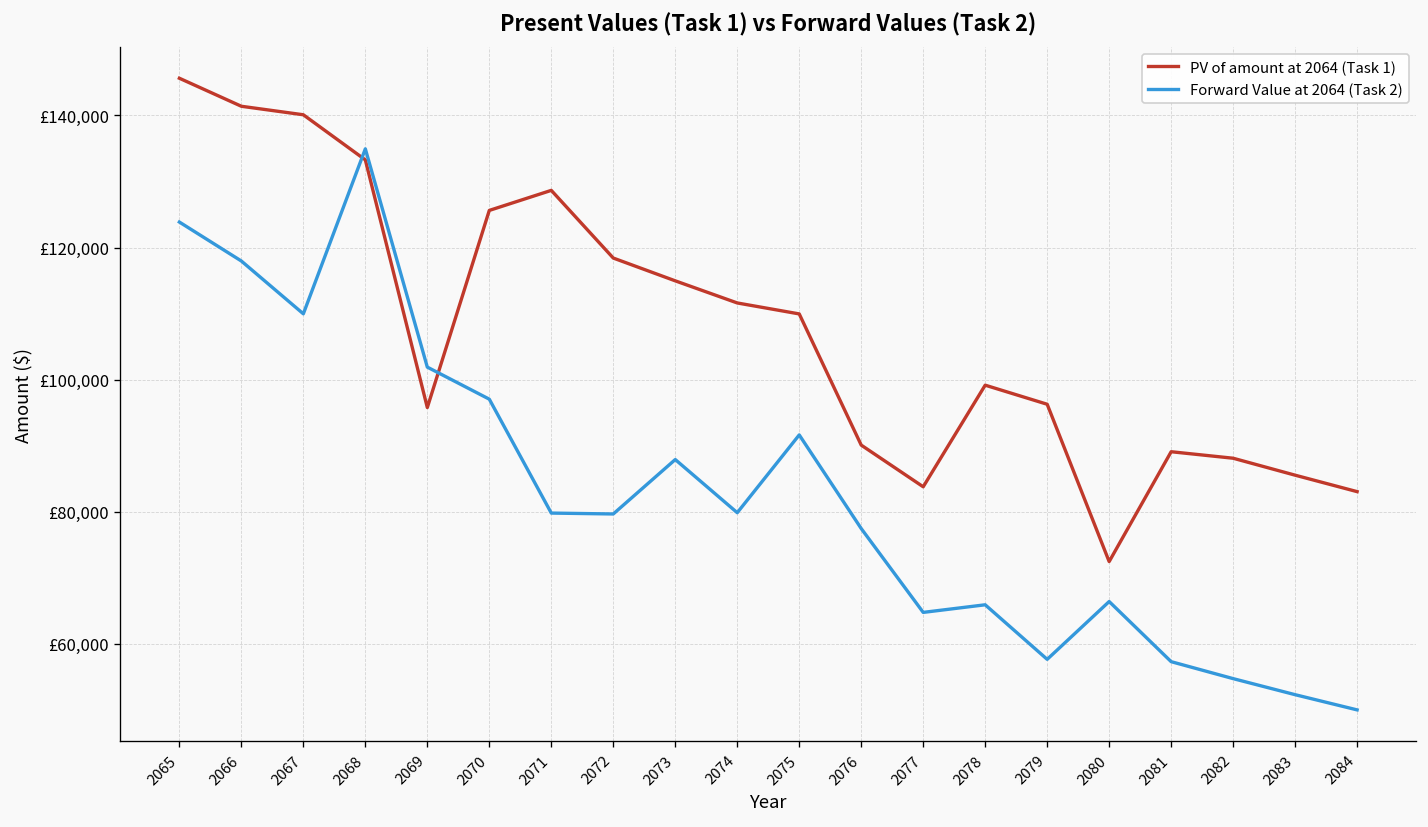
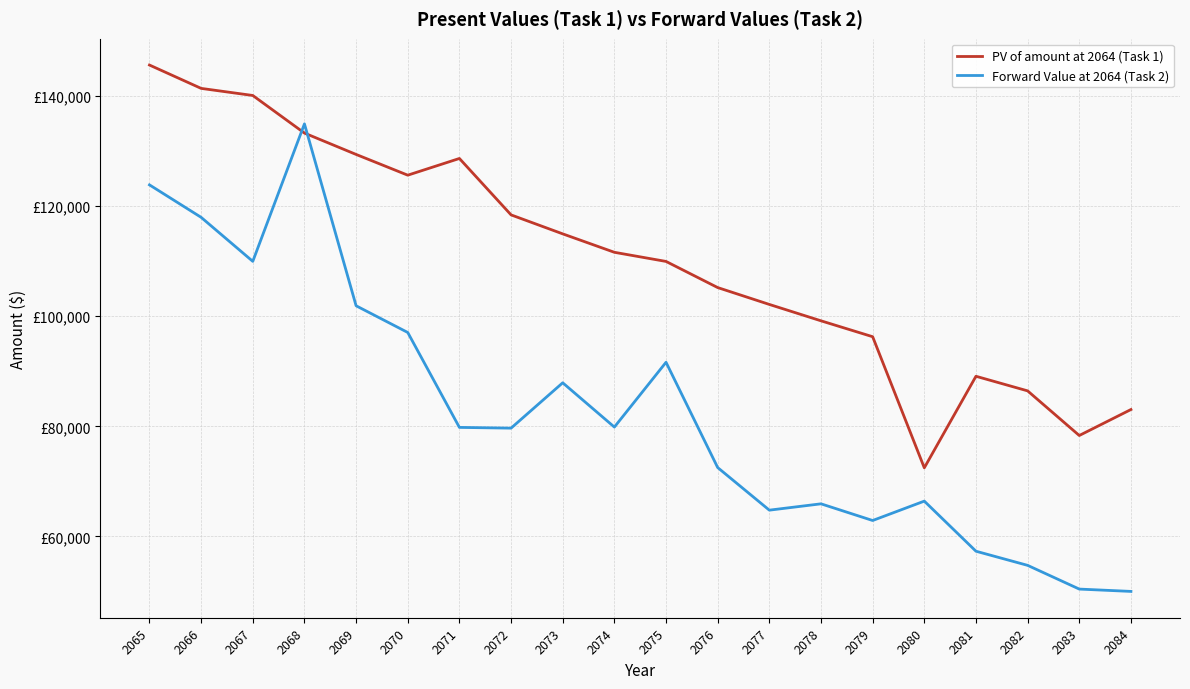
  {
    "PV of amount at 2064 (Task 1)": {
      "2065": "£146,000",
      "2066": "£141,000",
      "2067": "£140,000",
      "2068": "£133,000",
-     "2069": "£96,000",
+     "2069": "£129,000",
      "2070": "£126,000",
      "2071": "£129,000",
      "2072": "£118,000",
      "2073": "£115,000",
      "2074": "£112,000",
      "2075": "£110,000",
-     "2076": "£90,000",
-     "2077": "£84,000",
+     "2076": "£105,000",
+     "2077": "£102,000",
      "2078": "£99,000",
      "2079": "£96,000",
      "2080": "£72,000",
      "2081": "£89,000",
-     "2082": "£88,000",
-     "2083": "£86,000",
+     "2082": "£86,000",
+     "2083": "£78,000",
      "2084": "£83,000"
    },
    "Forward Value at 2064 (Task 2)": {
      "2065": "£124,000",
      "2066": "£118,000",
      "2067": "£110,000",
      "2068": "£135,000",
      "2069": "£102,000",
      "2070": "£97,000",
      "2071": "£80,000",
      "2072": "£80,000",
      "2073": "£88,000",
      "2074": "£80,000",
      "2075": "£92,000",
-     "2076": "£77,000",
+     "2076": "£73,000",
      "2077": "£65,000",
      "2078": "£66,000",
-     "2079": "£58,000",
+     "2079": "£63,000",
      "2080": "£66,000",
      "2081": "£57,000",
      "2082": "£55,000",
-     "2083": "£52,000",
+     "2083": "£50,000",
      "2084": "£50,000"
    }
  }
